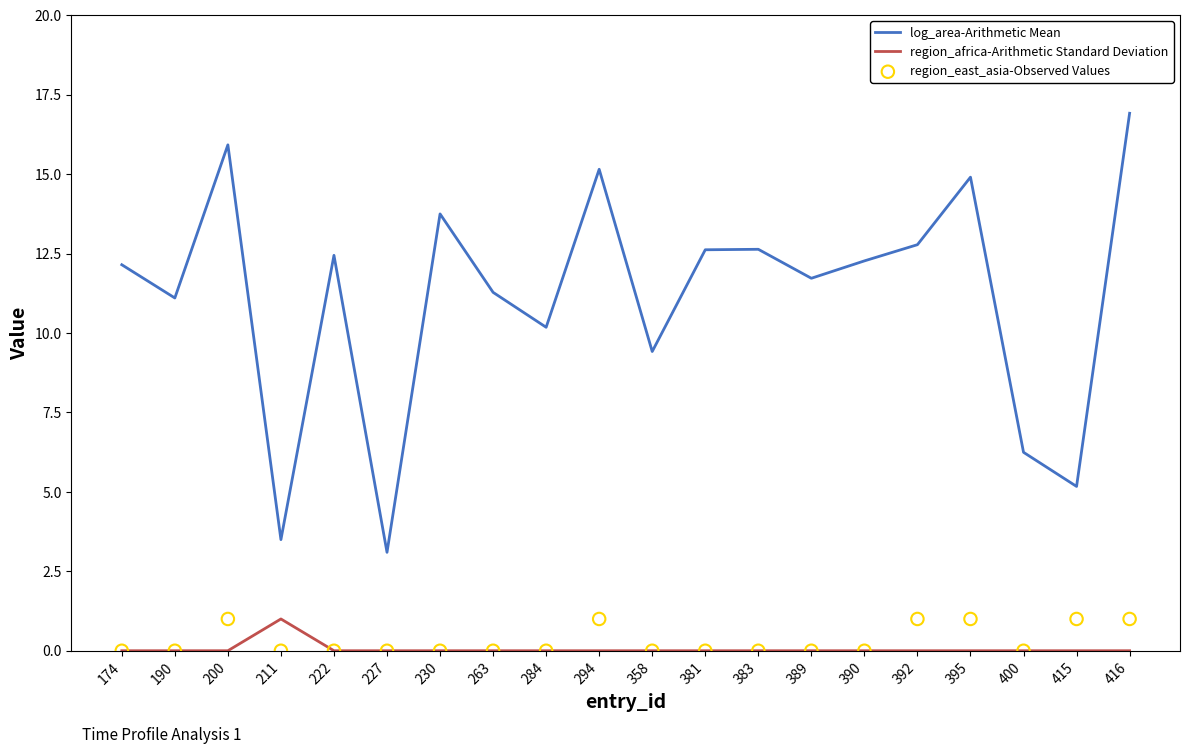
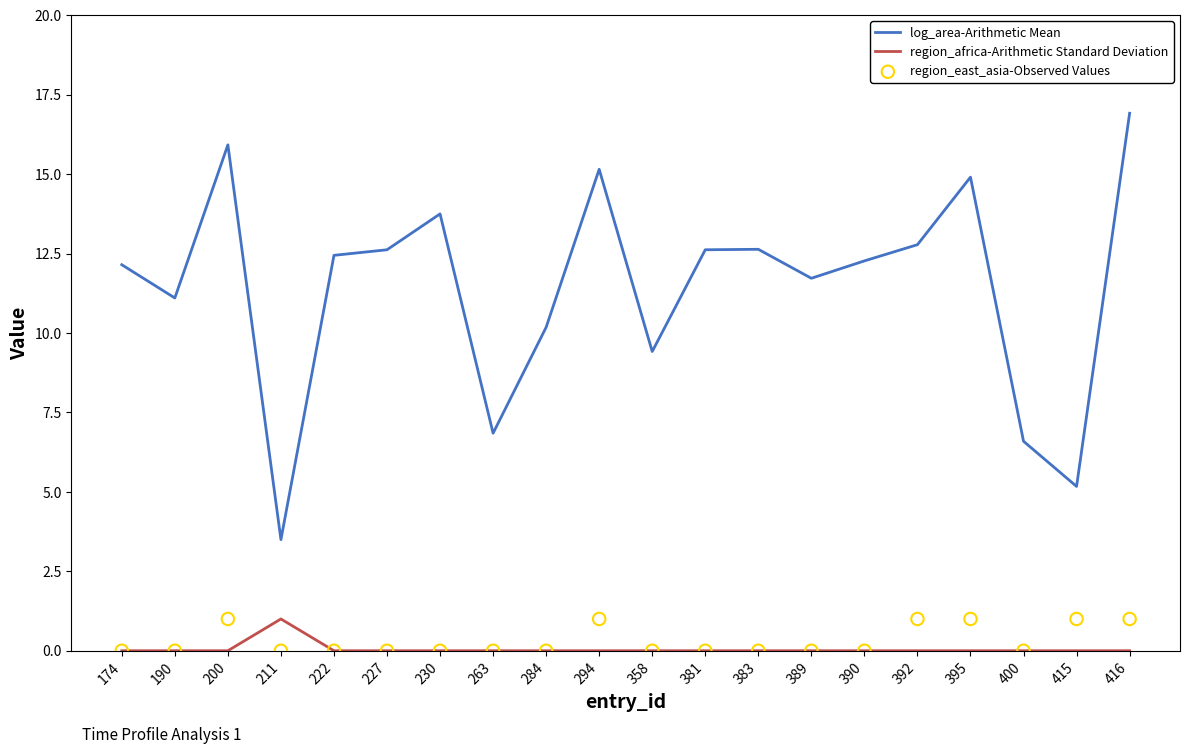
  {
    "log_area-Arithmetic Mean": {
      "174": 12.1,
      "190": 11.1,
      "200": 15.9,
      "211": 3.5,
      "222": 12.4,
-     "227": 3.1,
+     "227": 12.6,
      "230": 13.7,
-     "263": 11.3,
+     "263": 6.8,
      "284": 10.2,
      "294": 15.2,
      "358": 9.4,
      "381": 12.6,
      "383": 12.6,
      "389": 11.7,
      "390": 12.3,
      "392": 12.8,
      "395": 14.9,
-     "400": 6.2,
+     "400": 6.6,
      "415": 5.2,
      "416": 16.9
    },
    "region_africa-Arithmetic Standard Deviation": {
      "200": 0.0,
      "211": 1.0,
      "294": 0.0,
      "392": 0.0,
      "395": 0.0,
      "415": 0.0,
      "416": 0.0
    }
  }
